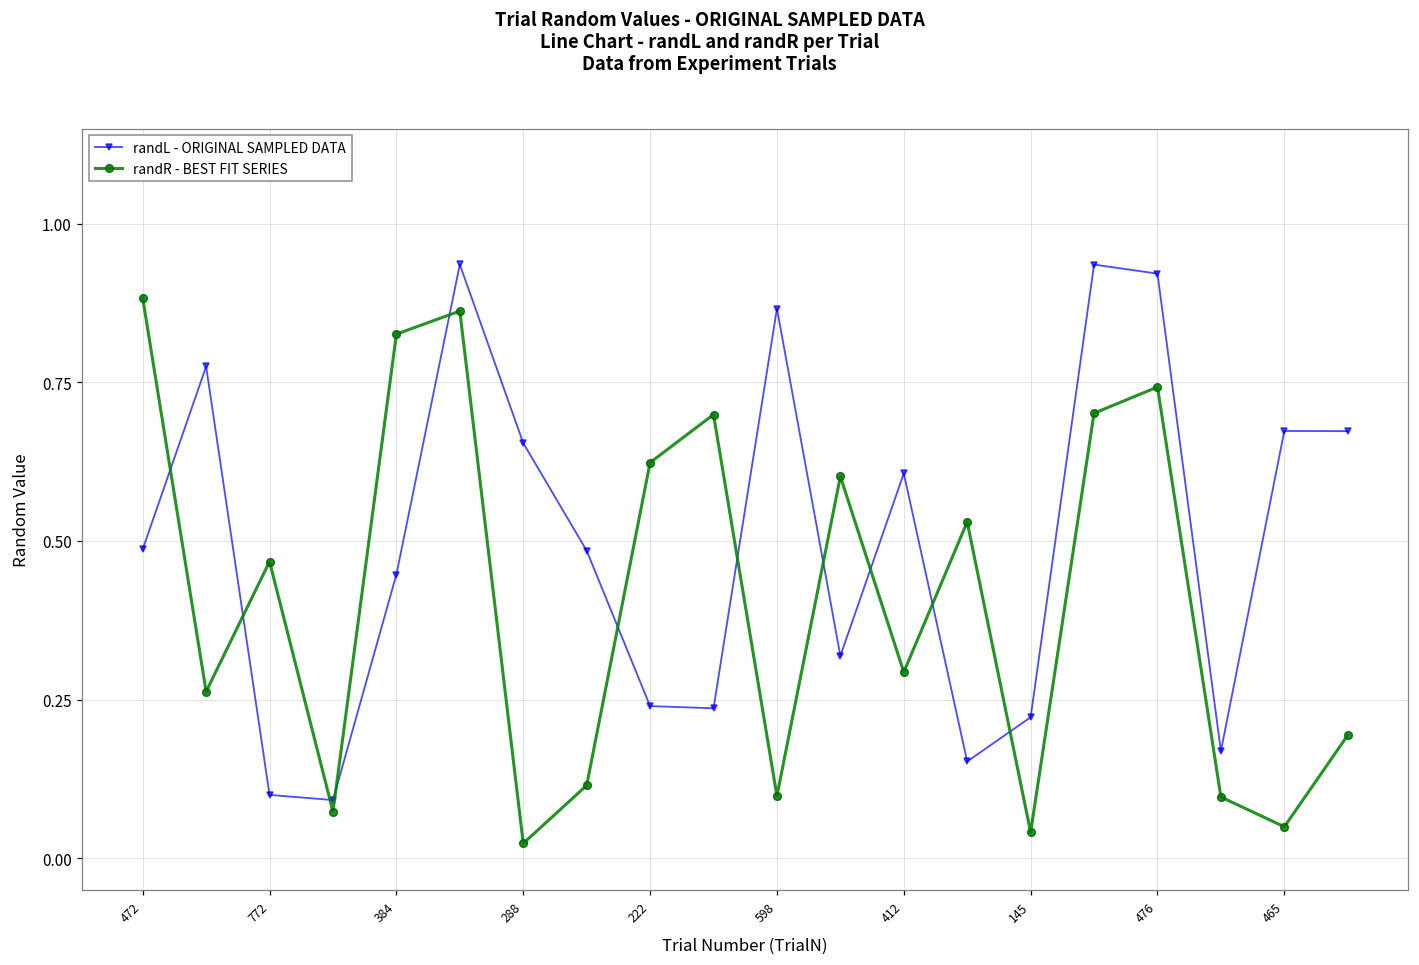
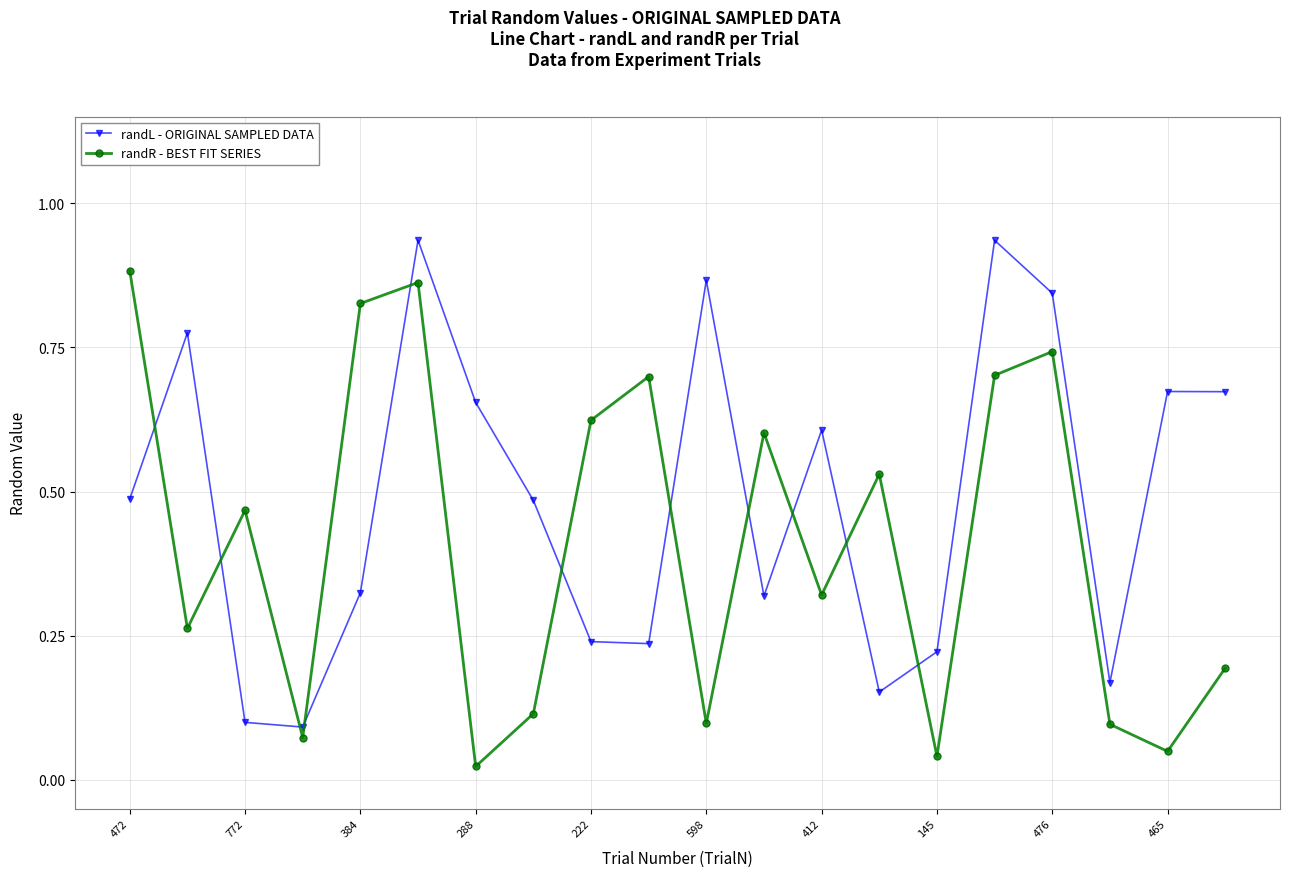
  {
    "randL - ORIGINAL SAMPLED DATA": {
      "472": 0.49,
      "772": 0.10,
-     "384": 0.45,
+     "384": 0.32,
      "288": 0.65,
      "222": 0.24,
      "598": 0.87,
      "412": 0.61,
      "145": 0.22,
-     "476": 0.92,
+     "476": 0.84,
      "465": 0.67
    },
    "randR - BEST FIT SERIES": {
      "472": 0.88,
      "772": 0.47,
      "384": 0.83,
      "288": 0.02,
      "222": 0.62,
      "598": 0.10,
-     "412": 0.29,
+     "412": 0.32,
      "145": 0.04,
      "476": 0.74,
      "465": 0.05
    }
  }
